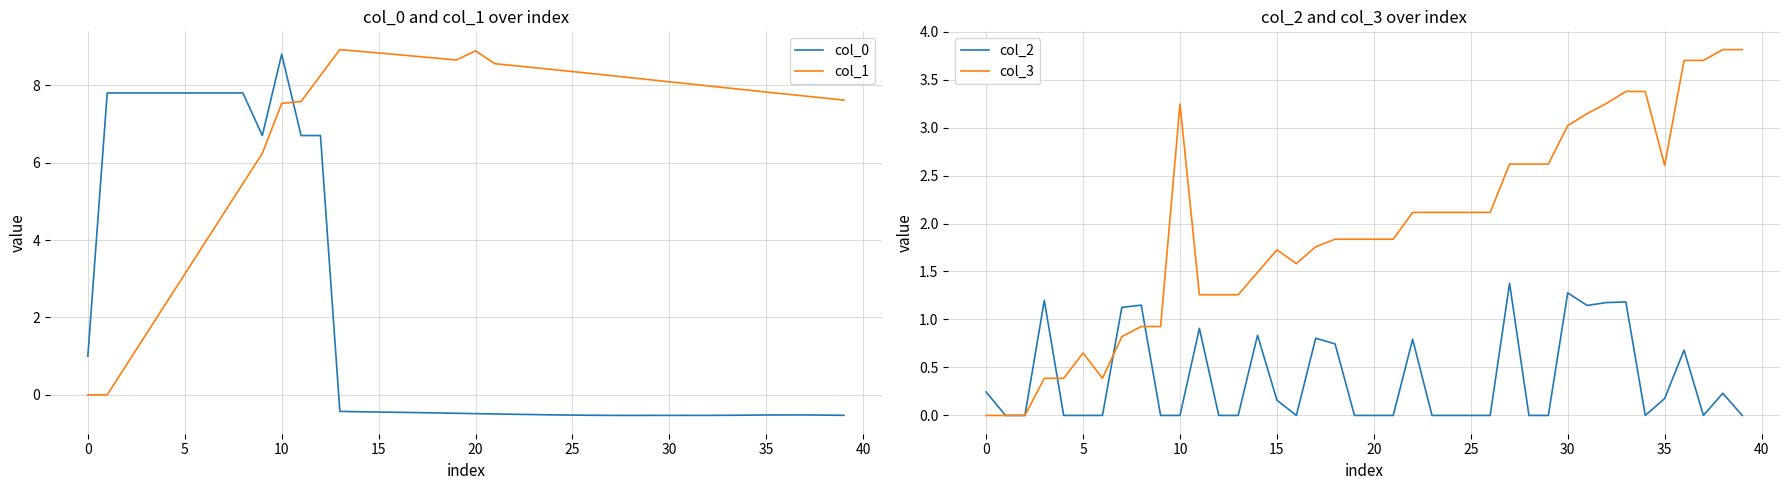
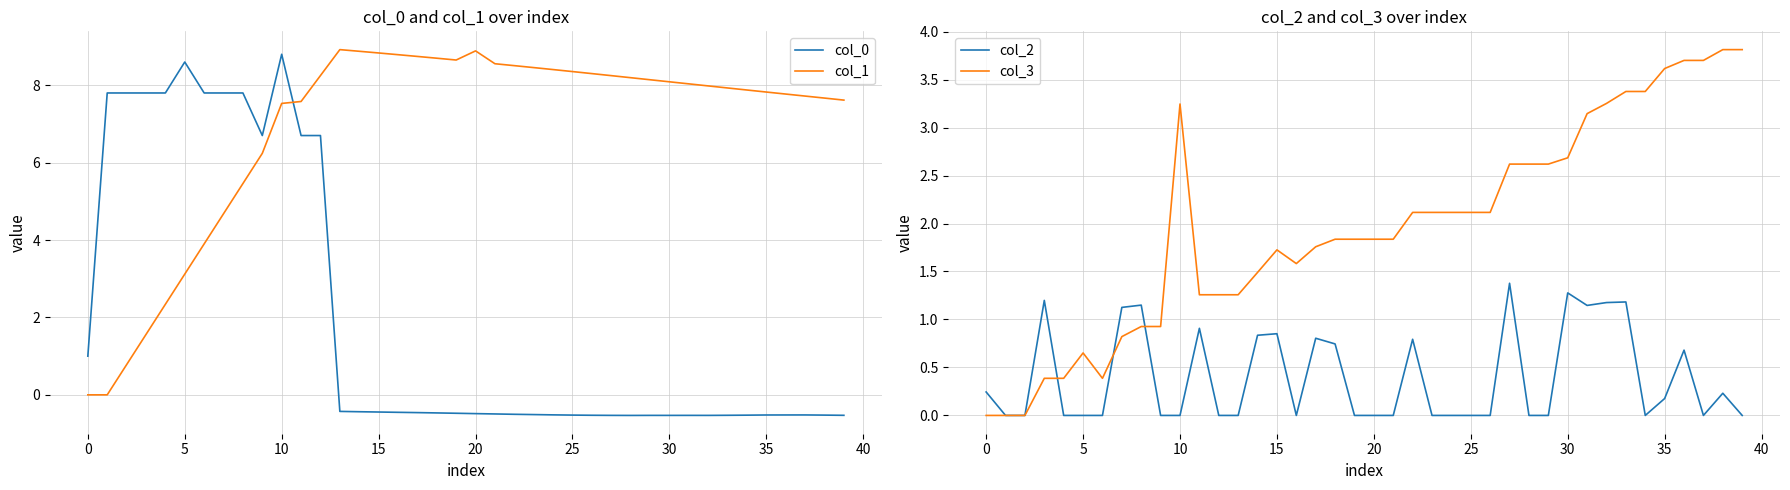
  {
    "col_0 and col_1 over index": {
      "col_0": {
        "0": 1.0,
-       "5": 7.8,
+       "5": 8.6,
        "10": 8.8,
        "15": -0.4,
        "20": -0.5,
        "25": -0.5,
        "30": -0.5,
        "35": -0.5
      },
      "col_1": {
        "0": 0.0,
        "5": 3.1,
        "10": 7.5,
        "15": 8.8,
        "20": 8.9,
        "25": 8.4,
        "30": 8.1,
        "35": 7.8
      }
    },
    "col_2 and col_3 over index": {
      "col_2": {
        "0": 0.2,
        "5": 0.0,
        "10": 0.0,
-       "15": 0.2,
+       "15": 0.9,
        "20": 0.0,
        "25": 0.0,
        "30": 1.3,
        "35": 0.2
      },
      "col_3": {
        "0": 0.0,
        "5": 0.7,
        "10": 3.2,
        "15": 1.7,
        "20": 1.8,
        "25": 2.1,
-       "30": 3.0,
-       "35": 2.6
+       "30": 2.7,
+       "35": 3.6
      }
    }
  }
